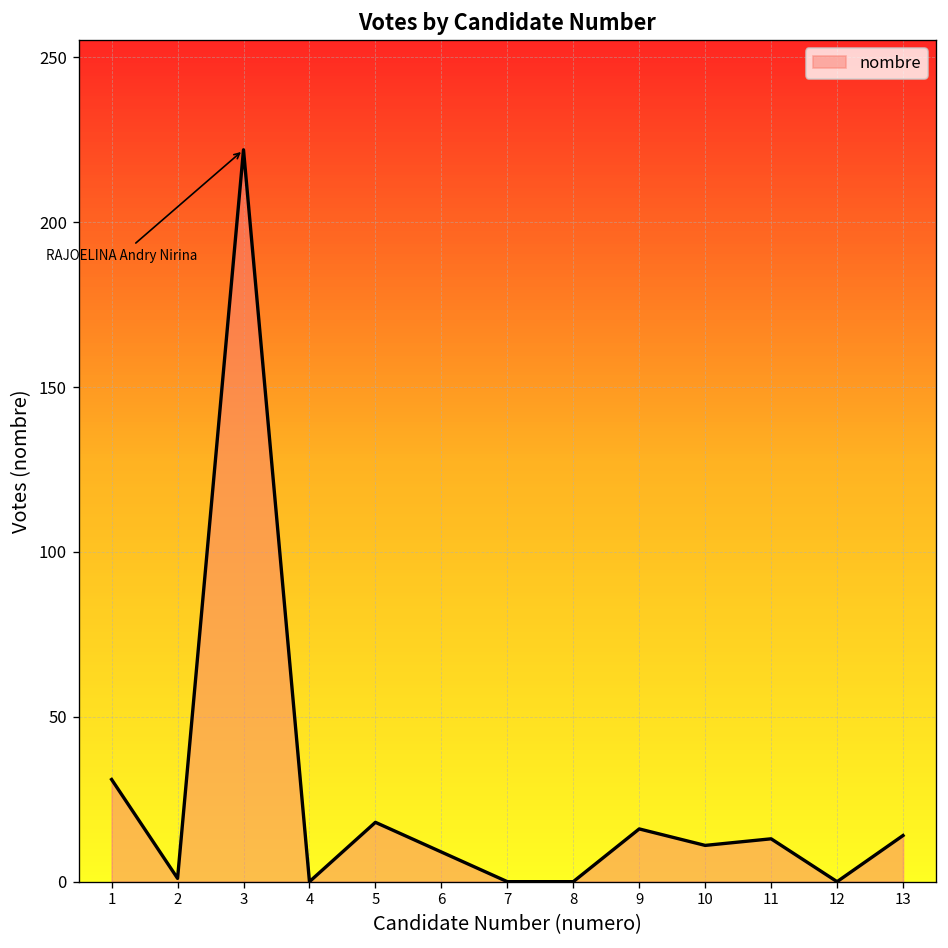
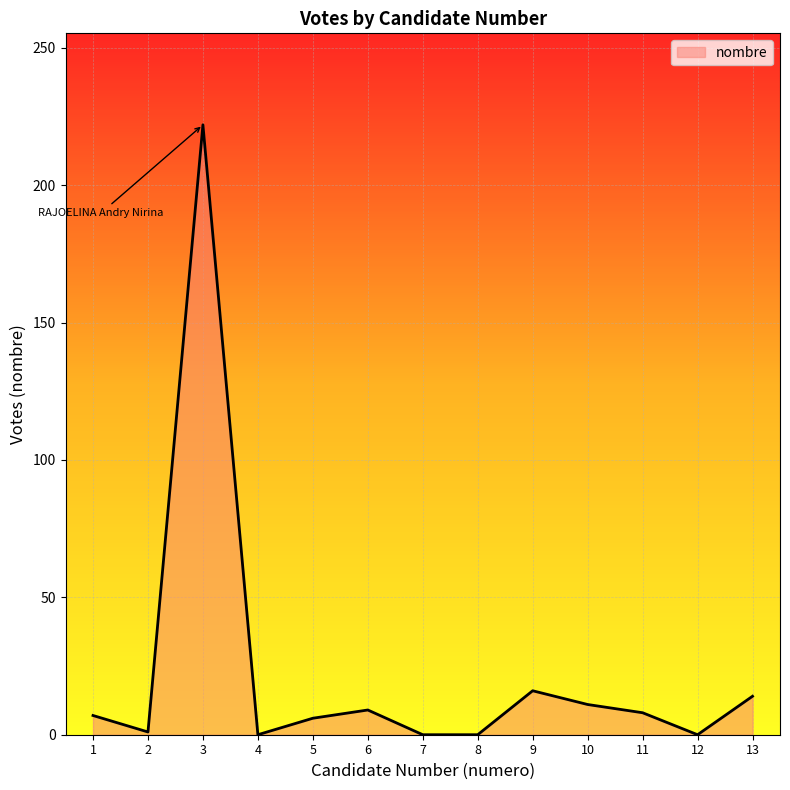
  {
-   "1": 31,
+   "1": 7,
    "2": 1,
    "3": 222,
    "4": 0,
-   "5": 18,
+   "5": 6,
    "6": 9,
    "7": 0,
    "8": 0,
    "9": 16,
    "10": 11,
-   "11": 13,
+   "11": 8,
    "12": 0,
    "13": 14
  }
